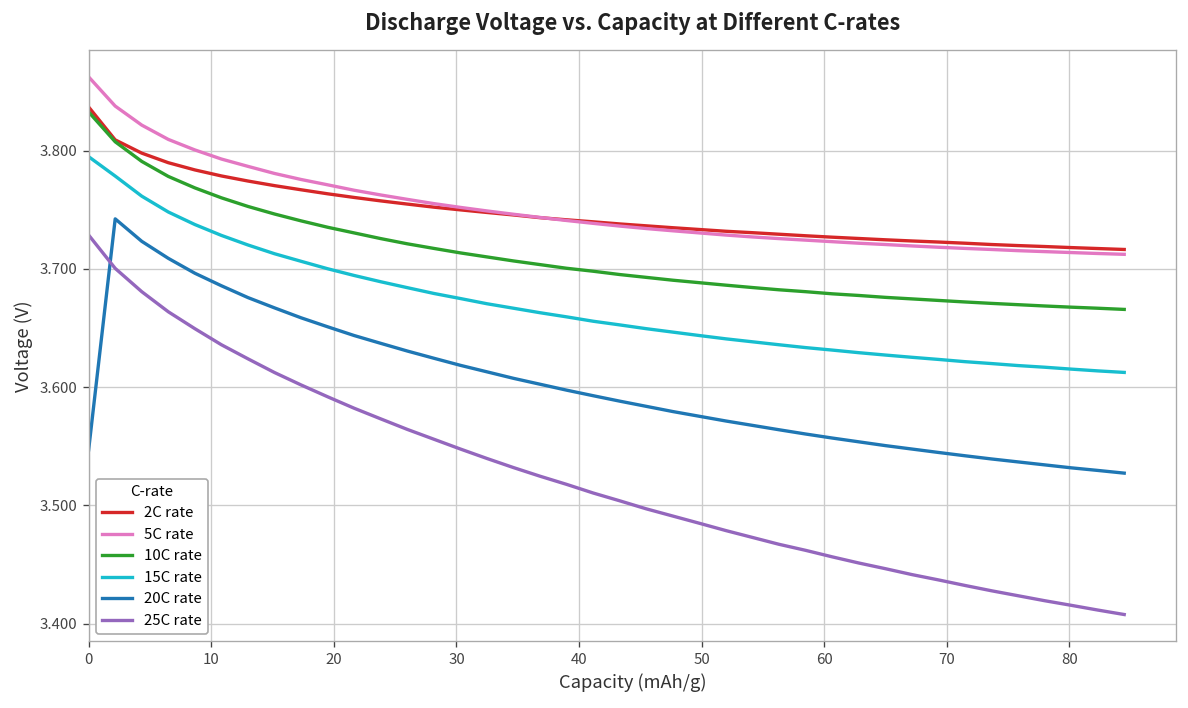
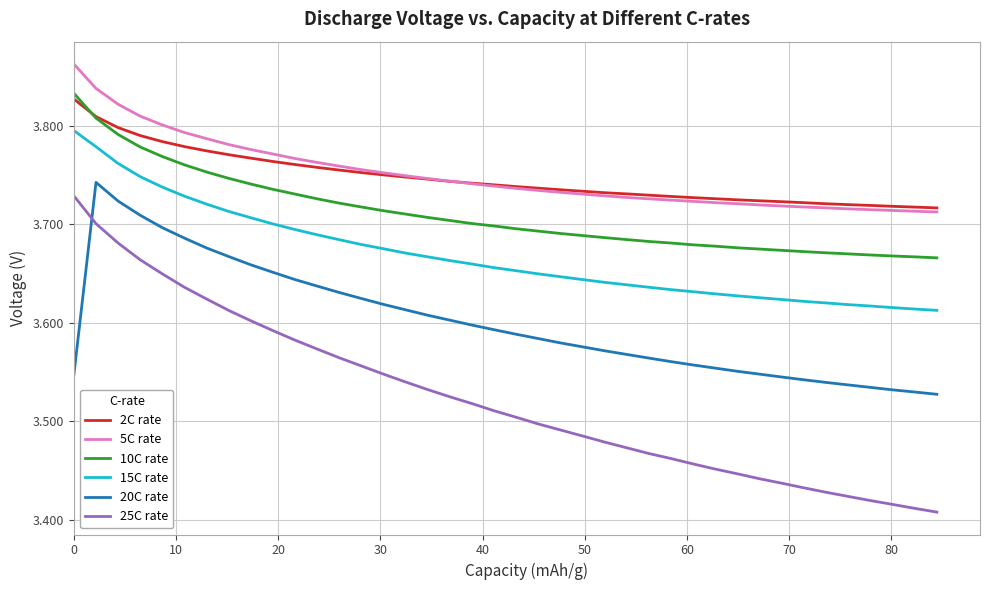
  {
    "2C rate": {
-     "0": 3.84
+     "0": 3.83
    },
    "5C rate": {
      "0": 3.86
    },
    "10C rate": {
      "0": 3.83
    },
    "15C rate": {
      "0": 3.80
    },
    "20C rate": {
      "0": 3.55
    },
    "25C rate": {
      "0": 3.73
    }
  }
